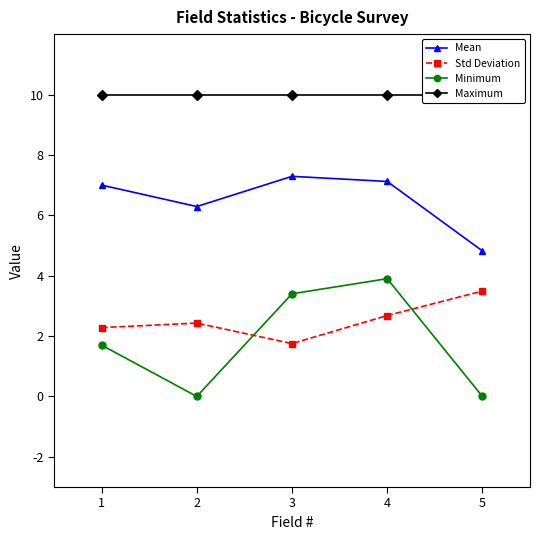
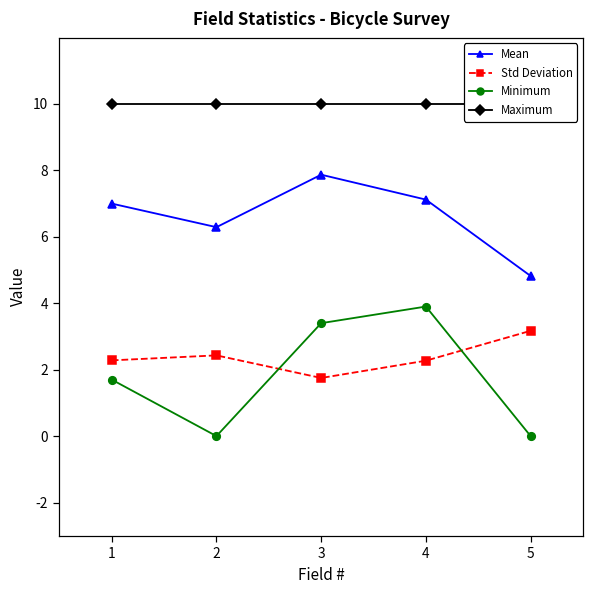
  {
    "Mean": {
      "1": 7.0,
      "2": 6.3,
-     "3": 7.3,
+     "3": 7.9,
      "4": 7.1,
      "5": 4.8
    },
    "Std Deviation": {
      "1": 2.3,
      "2": 2.4,
      "3": 1.8,
-     "4": 2.7,
-     "5": 3.5
+     "4": 2.3,
+     "5": 3.2
    },
    "Minimum": {
      "1": 1.7,
      "2": 0.0,
      "3": 3.4,
      "4": 3.9,
      "5": 0.0
    },
    "Maximum": {
      "1": 10.0,
      "2": 10.0,
      "3": 10.0,
      "4": 10.0
    }
  }
